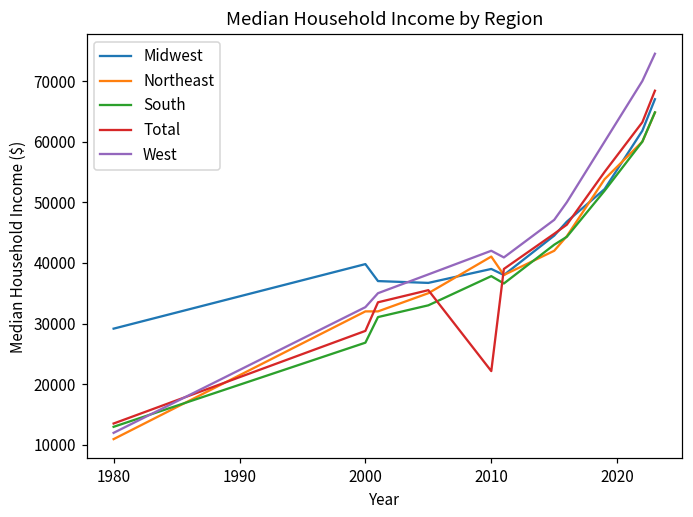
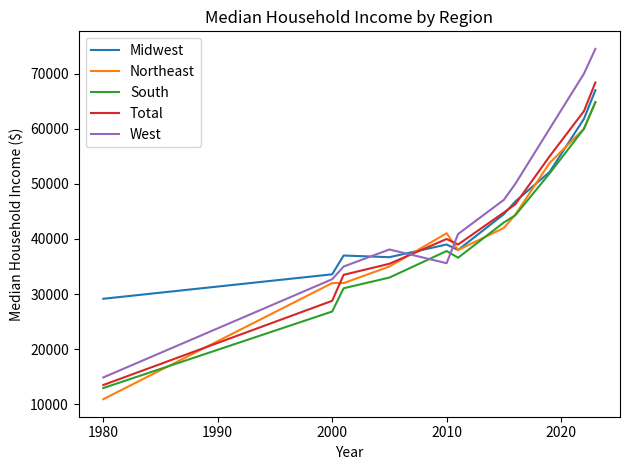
  {
    "Midwest": {
      "1980": 29000,
-     "2000": 40000,
+     "2000": 34000,
      "2010": 39000
    },
    "Northeast": {
      "1980": 11000,
      "2000": 32000,
      "2010": 41000
    },
    "South": {
      "1980": 13000,
      "2000": 27000,
      "2010": 38000
    },
    "Total": {
      "1980": 14000,
      "2000": 29000,
-     "2010": 22000
+     "2010": 40000
    },
    "West": {
-     "1980": 12000,
+     "1980": 15000,
      "2000": 33000,
-     "2010": 42000
+     "2010": 36000
    }
  }
